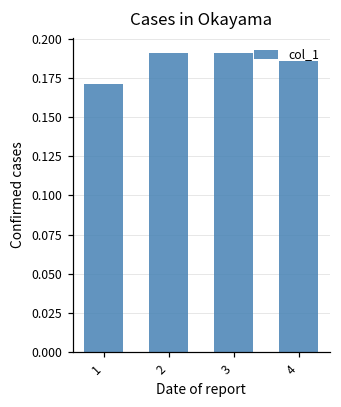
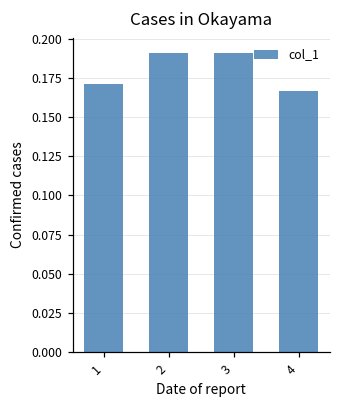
  {
    "1": 0.171,
    "2": 0.191,
    "3": 0.191,
-   "4": 0.186
+   "4": 0.167
  }
